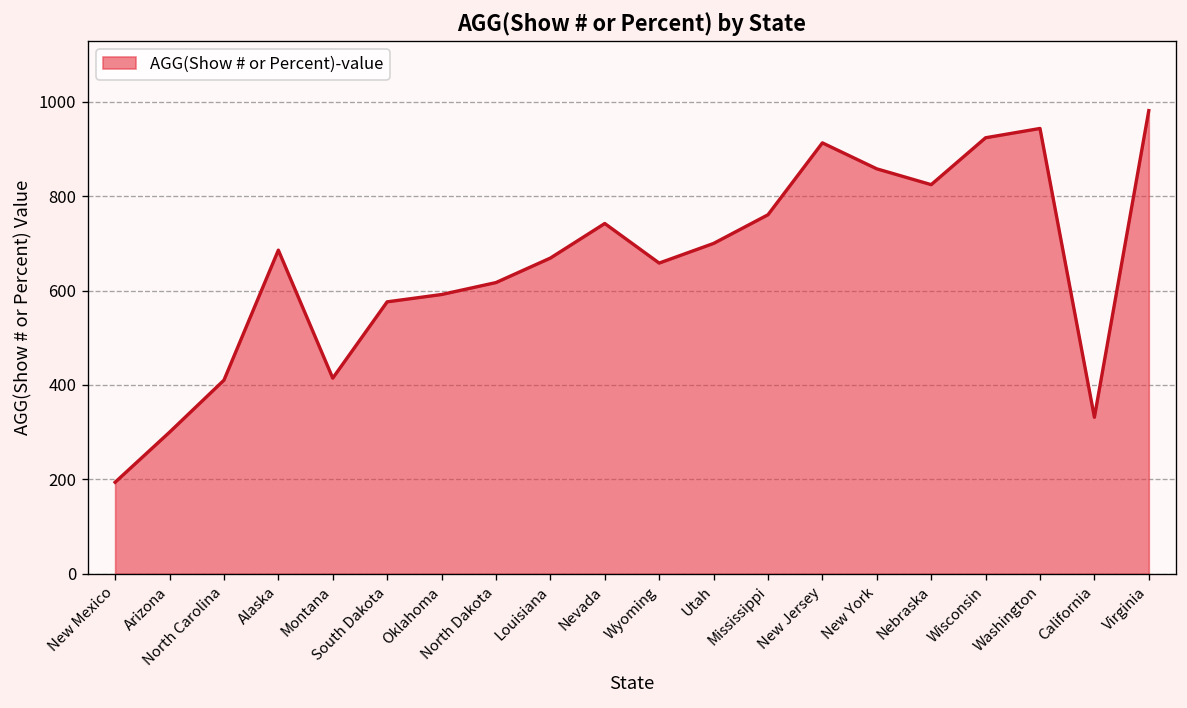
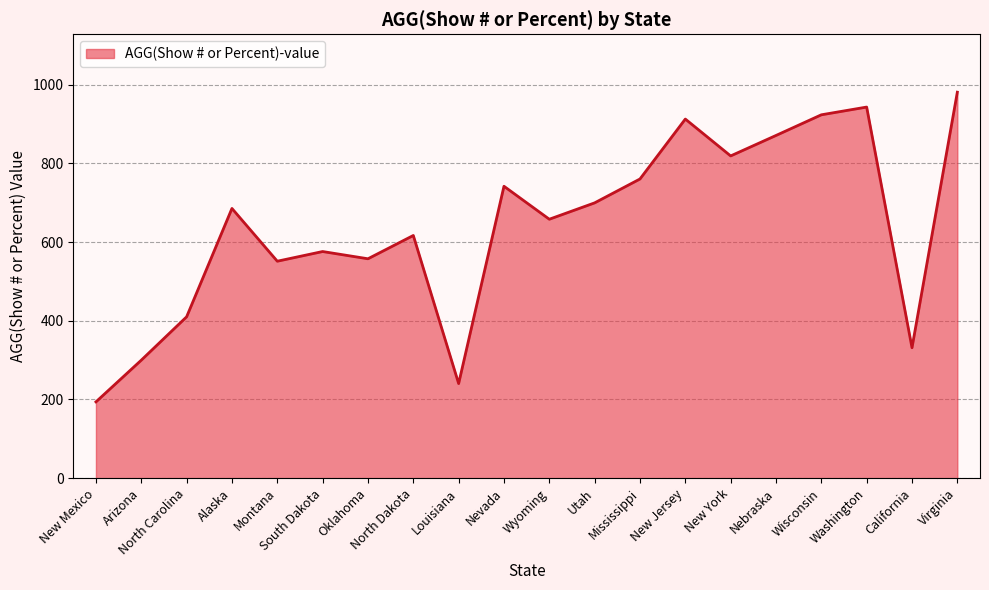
  {
    "New Mexico": 190,
    "Arizona": 300,
    "North Carolina": 410,
    "Alaska": 690,
-   "Montana": 410,
+   "Montana": 550,
    "South Dakota": 580,
-   "Oklahoma": 590,
+   "Oklahoma": 560,
    "North Dakota": 620,
-   "Louisiana": 670,
+   "Louisiana": 240,
    "Nevada": 740,
    "Wyoming": 660,
    "Utah": 700,
    "Mississippi": 760,
    "New Jersey": 910,
-   "New York": 860,
-   "Nebraska": 820,
+   "New York": 820,
+   "Nebraska": 870,
    "Wisconsin": 920,
    "Washington": 940,
    "California": 330,
    "Virginia": 980
  }
